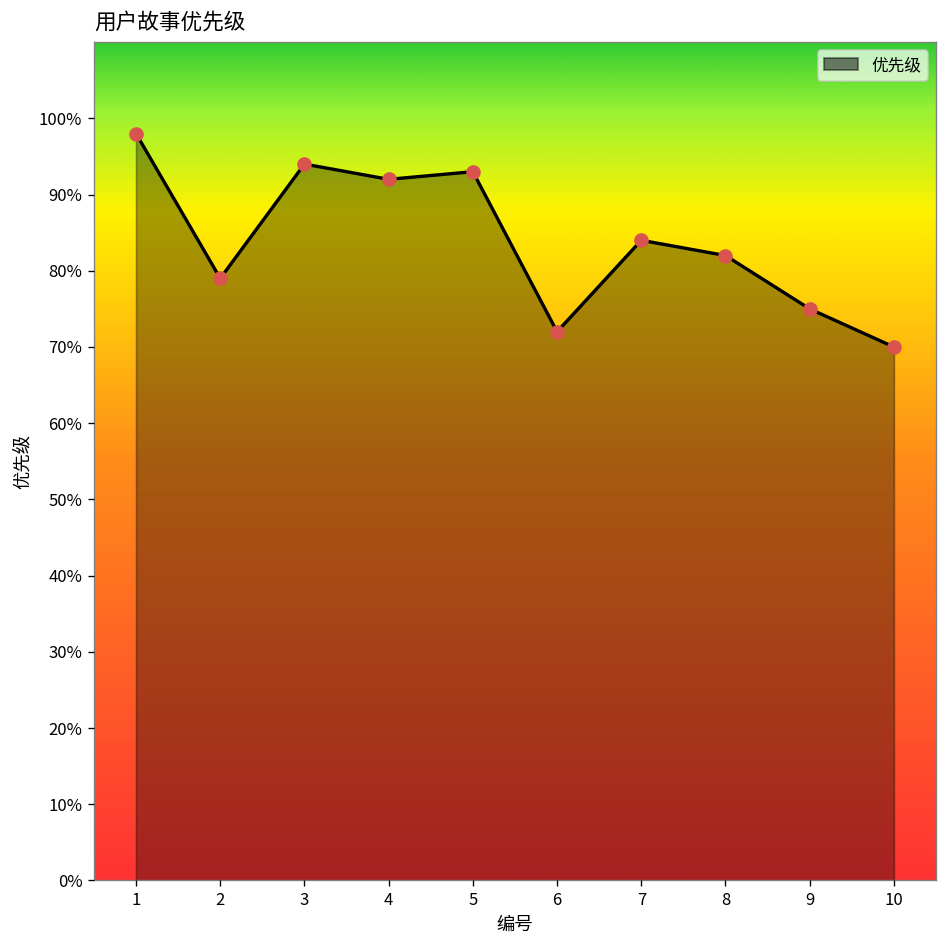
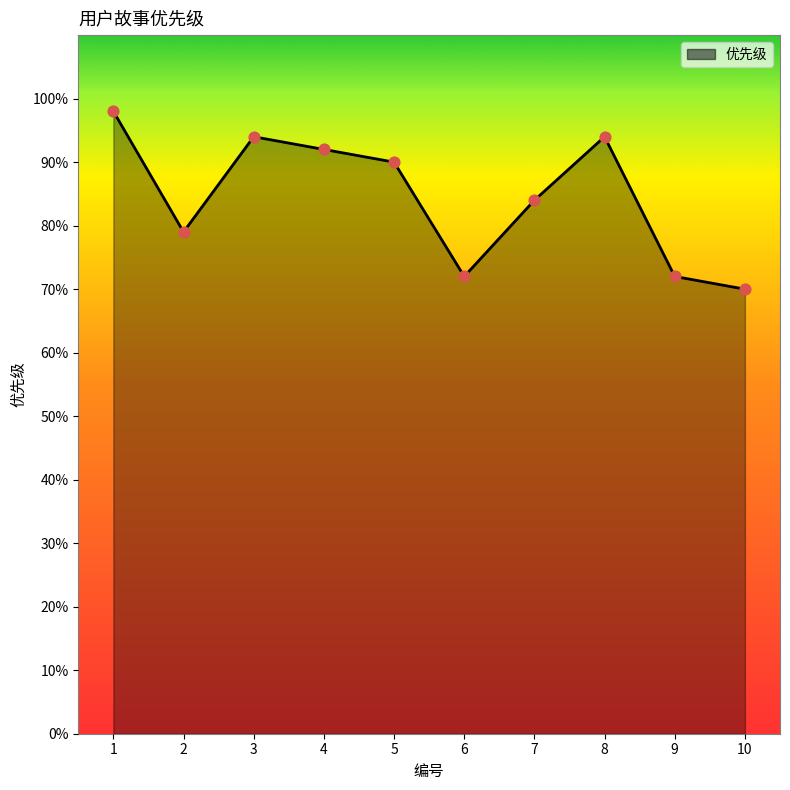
  {
    "1": "98%",
    "2": "79%",
    "3": "94%",
    "4": "92%",
-   "5": "93%",
+   "5": "90%",
    "6": "72%",
    "7": "84%",
-   "8": "82%",
-   "9": "75%",
+   "8": "94%",
+   "9": "72%",
    "10": "70%"
  }
